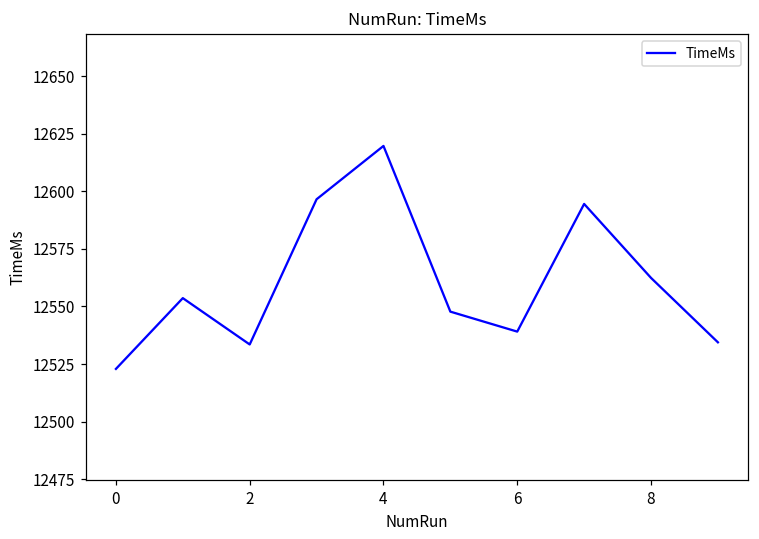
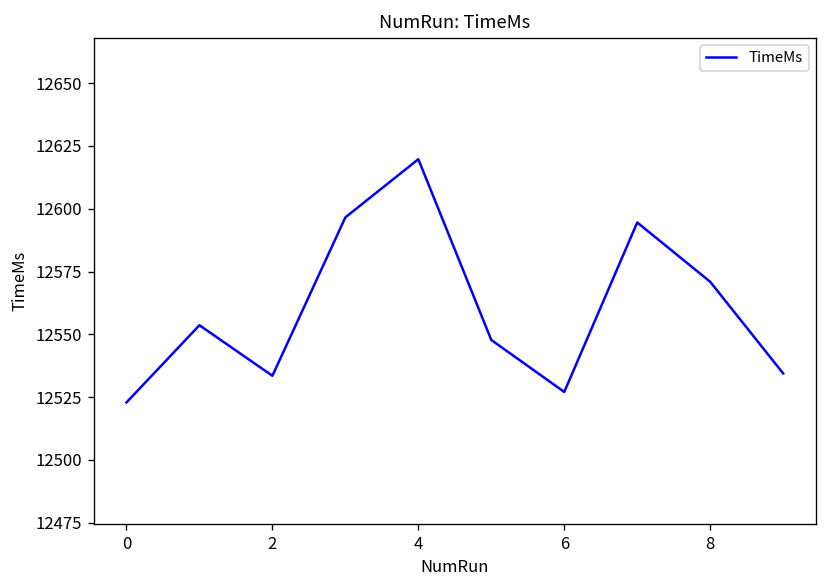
  {
    "0": 12523,
    "2": 12533,
    "4": 12620,
-   "6": 12539,
-   "8": 12562
+   "6": 12527,
+   "8": 12571
  }
